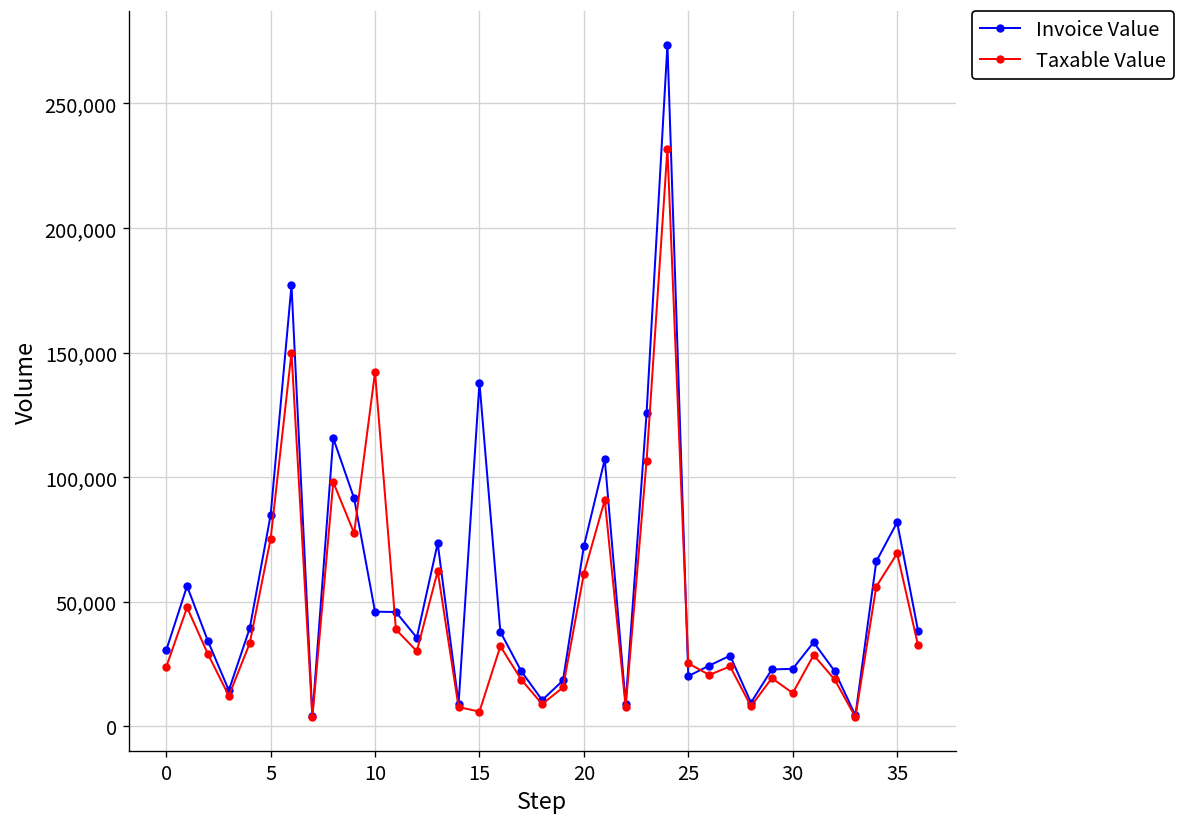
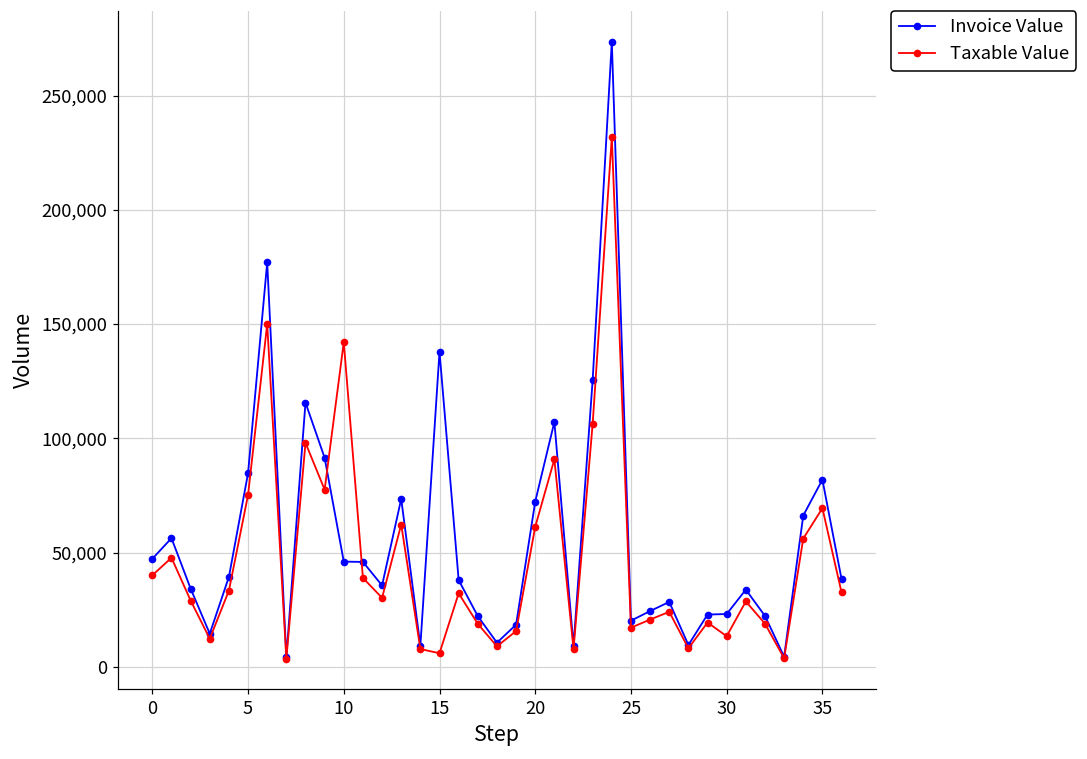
  {
    "Invoice Value": {
-     "0": "30,000",
+     "0": "47,000",
      "5": "85,000",
      "10": "46,000",
      "15": "138,000",
      "20": "72,000",
      "25": "20,000",
      "30": "23,000",
      "35": "82,000"
    },
    "Taxable Value": {
-     "0": "24,000",
+     "0": "40,000",
      "5": "75,000",
      "10": "142,000",
      "15": "6,000",
      "20": "61,000",
-     "25": "25,000",
+     "25": "17,000",
      "30": "13,000",
      "35": "69,000"
    }
  }
